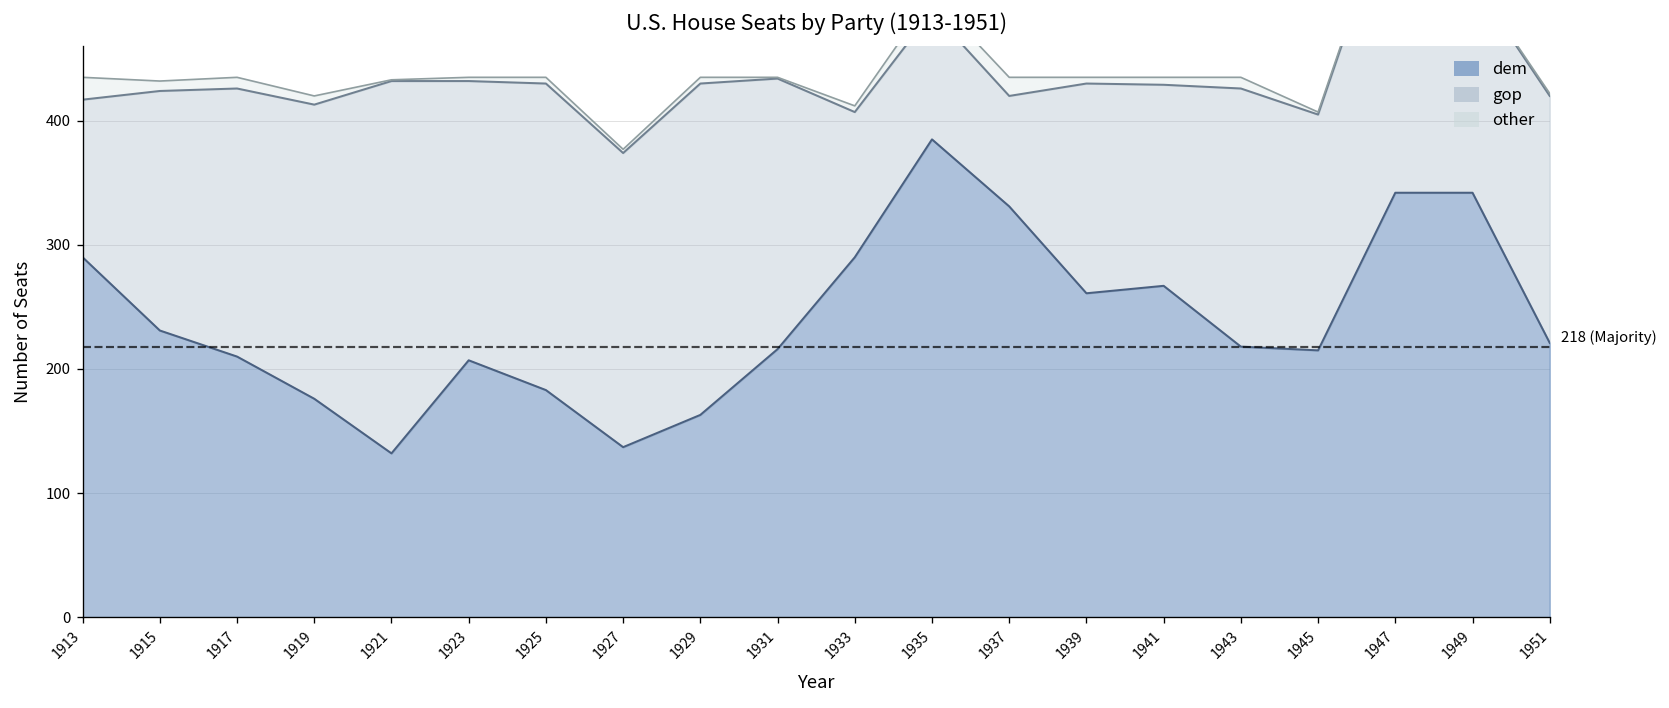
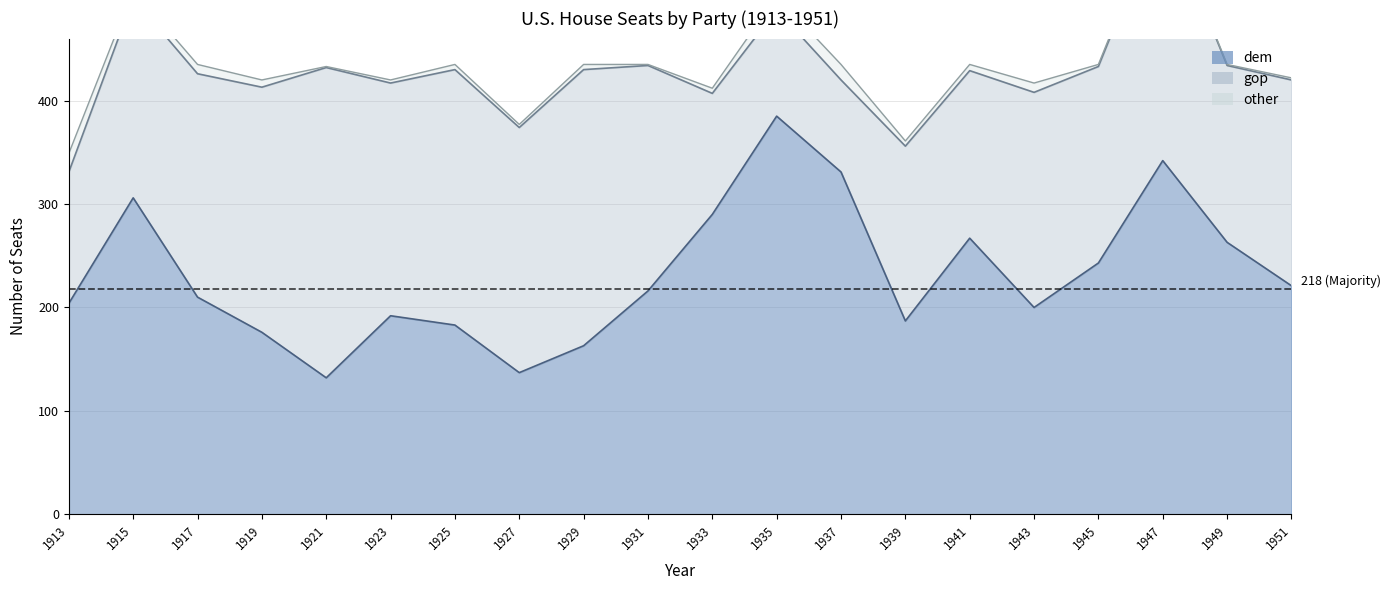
  {
    "dem": {
-     "1913": 290,
-     "1915": 231,
+     "1913": 204,
+     "1915": 306,
      "1917": 210,
      "1919": 176,
      "1921": 132,
-     "1923": 207,
+     "1923": 192,
      "1925": 183,
      "1927": 137,
      "1929": 163,
      "1931": 216,
      "1933": 290,
      "1935": 385,
      "1937": 331,
-     "1939": 261,
+     "1939": 187,
      "1941": 267,
-     "1943": 218,
-     "1945": 215,
+     "1943": 200,
+     "1945": 243,
      "1947": 342,
-     "1949": 342
+     "1949": 263
    }
  }
